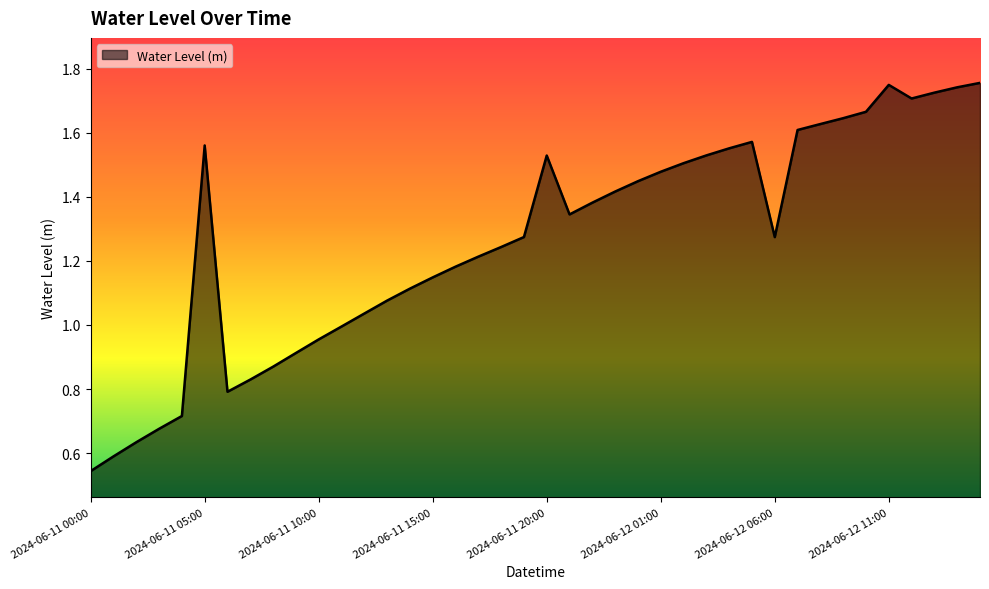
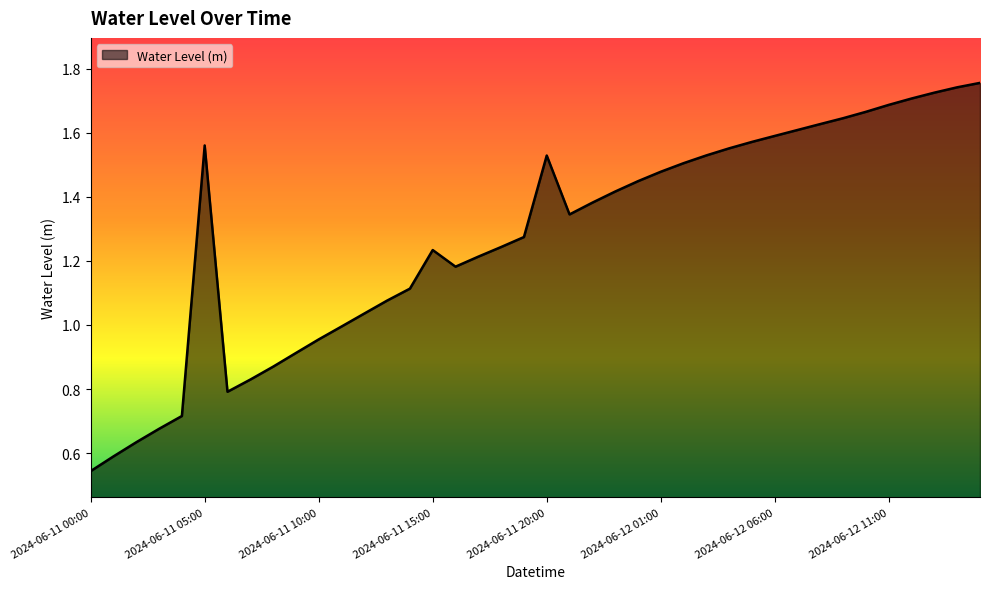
  {
    "2024-06-11 00:00": 0.54,
    "2024-06-11 05:00": 1.56,
    "2024-06-11 10:00": 0.95,
-   "2024-06-11 15:00": 1.15,
+   "2024-06-11 15:00": 1.23,
    "2024-06-11 20:00": 1.53,
    "2024-06-12 01:00": 1.48,
-   "2024-06-12 06:00": 1.27,
-   "2024-06-12 11:00": 1.75
+   "2024-06-12 06:00": 1.59,
+   "2024-06-12 11:00": 1.69
  }
